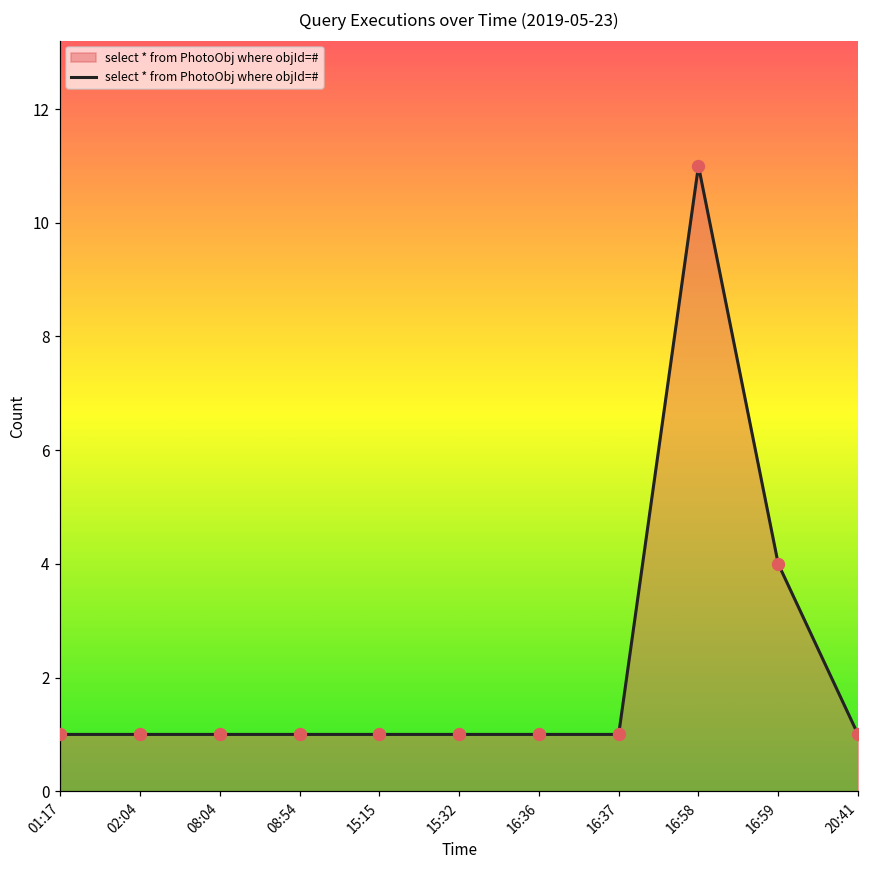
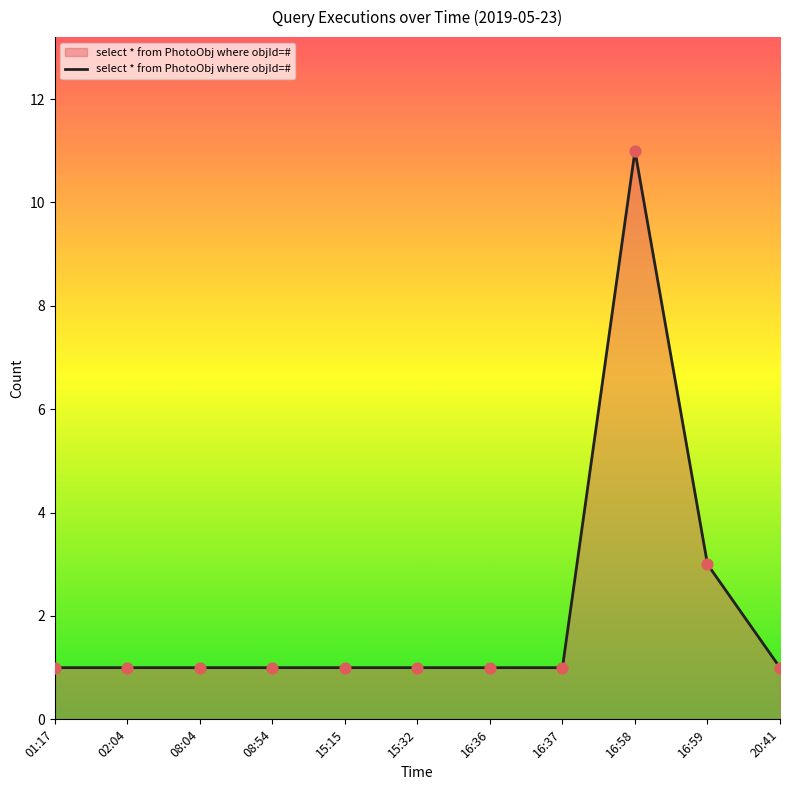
  {
    "01:17": 1,
    "02:04": 1,
    "08:04": 1,
    "08:54": 1,
    "15:15": 1,
    "15:32": 1,
    "16:36": 1,
    "16:37": 1,
    "16:58": 11,
-   "16:59": 4,
+   "16:59": 3,
    "20:41": 1
  }
